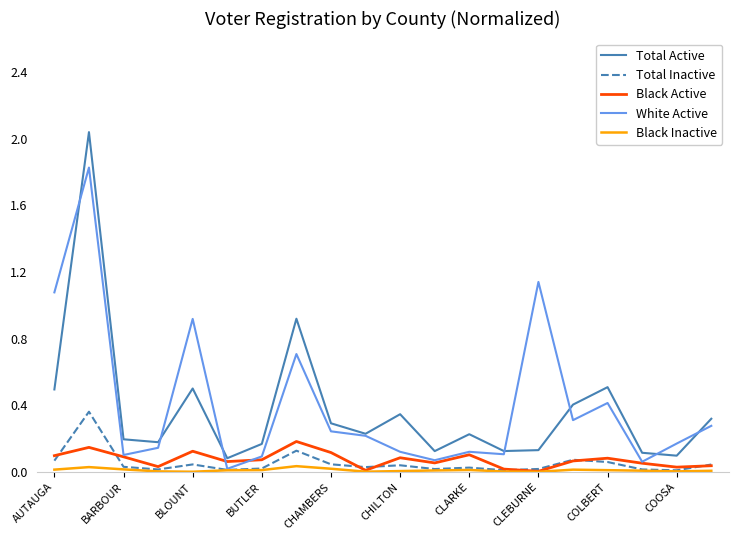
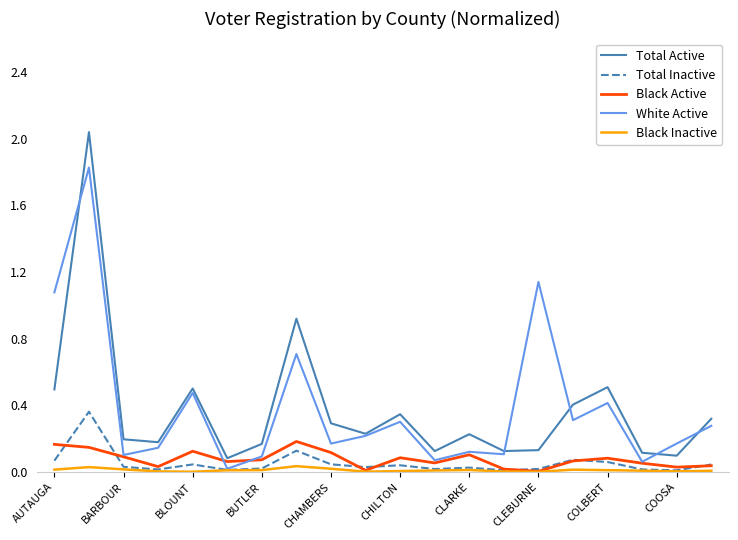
  {
    "Black Active": {
-     "AUTAUGA": 0.10,
+     "AUTAUGA": 0.17,
      "BLOUNT": 0.12,
      "BUTLER": 0.07,
      "CHAMBERS": 0.12,
      "CHILTON": 0.09,
      "CLARKE": 0.10,
      "COLBERT": 0.08,
      "COOSA": 0.03
    },
    "White Active": {
      "AUTAUGA": 1.08,
-     "BLOUNT": 0.92,
+     "BLOUNT": 0.47,
      "BUTLER": 0.09,
-     "CHAMBERS": 0.24,
-     "CHILTON": 0.12,
+     "CHAMBERS": 0.17,
+     "CHILTON": 0.30,
      "CLARKE": 0.12,
      "CLEBURNE": 1.14,
      "COLBERT": 0.41,
      "COOSA": 0.17
    },
    "Black Inactive": {
      "AUTAUGA": 0.01,
      "BARBOUR": 0.02,
      "BLOUNT": 0.00,
      "CHAMBERS": 0.02,
      "CHILTON": 0.01,
      "COLBERT": 0.01
    }
  }
